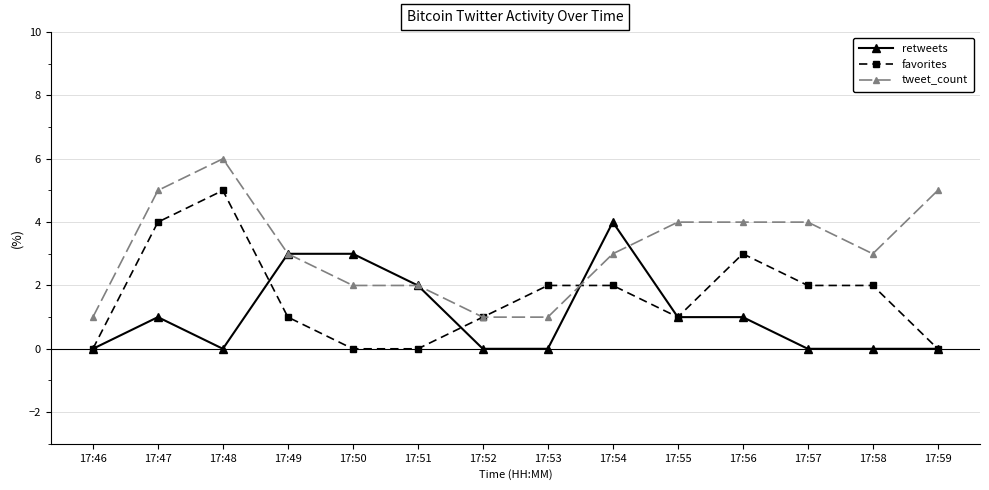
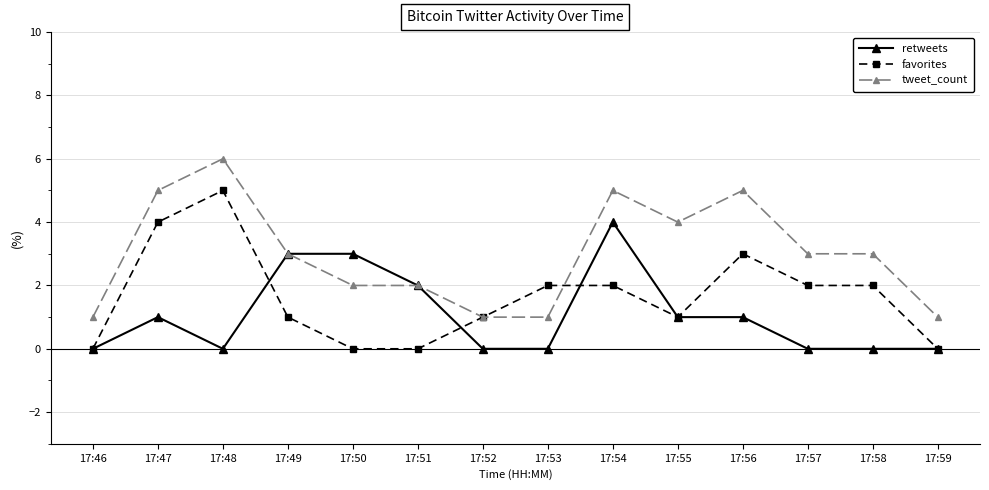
  {
    "tweet_count": {
      "17:46": 1,
      "17:47": 5,
      "17:48": 6,
      "17:50": 2,
      "17:53": 1,
-     "17:54": 3,
+     "17:54": 5,
      "17:55": 4,
-     "17:56": 4,
-     "17:57": 4,
+     "17:56": 5,
+     "17:57": 3,
      "17:58": 3,
-     "17:59": 5
+     "17:59": 1
    }
  }
